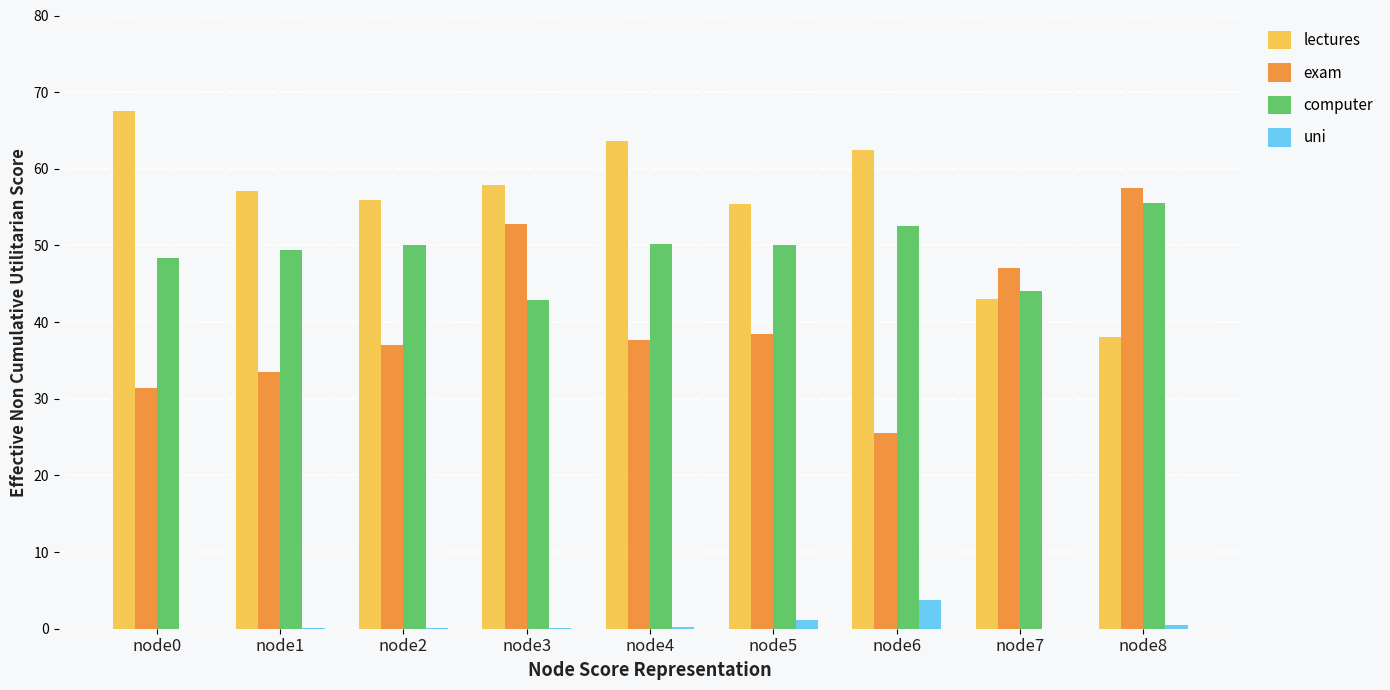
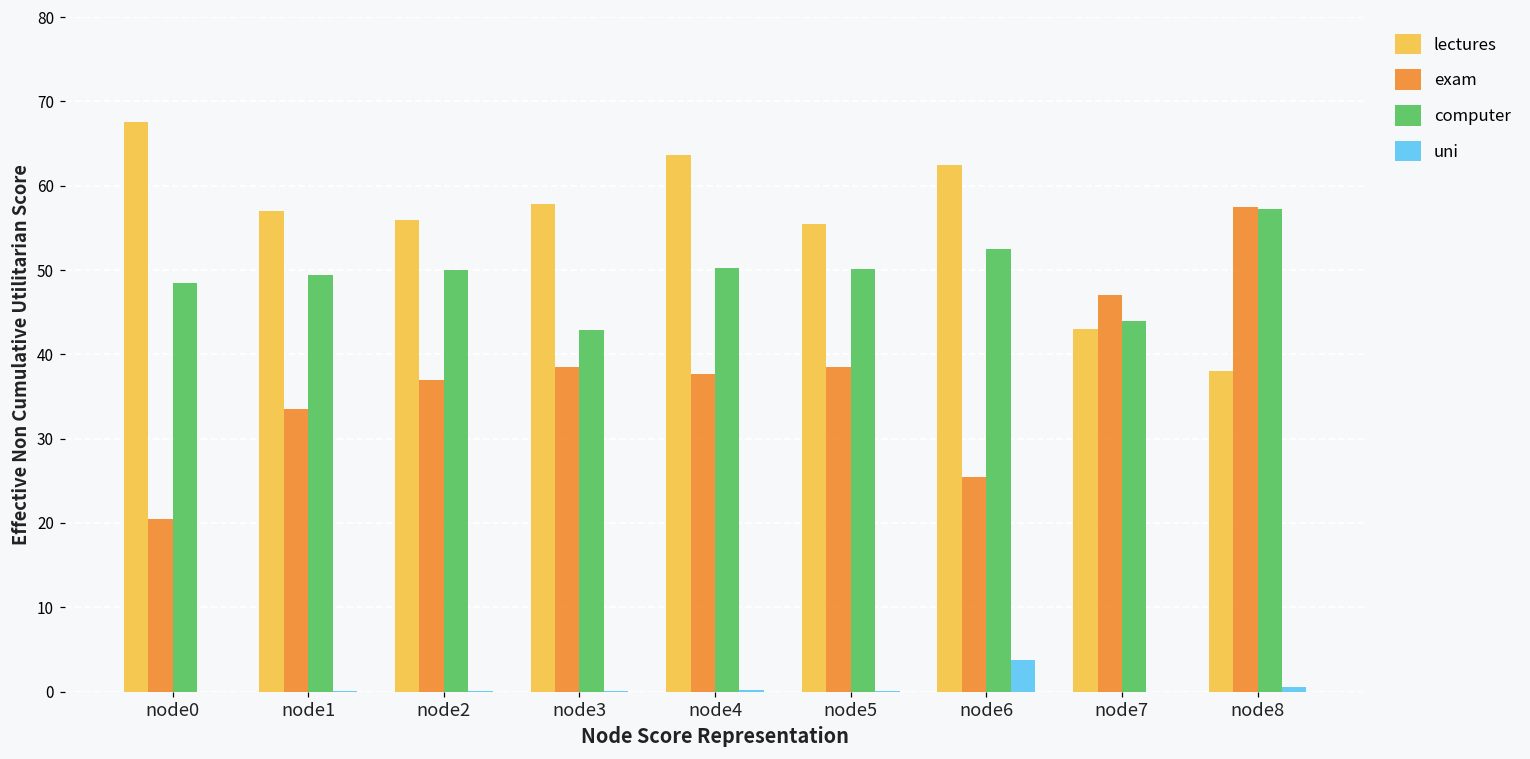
  {
    "lectures": {
      "node0": 68,
      "node1": 57,
      "node2": 56,
      "node3": 58,
      "node4": 64,
      "node5": 55,
      "node6": 63,
      "node7": 43,
      "node8": 38
    },
    "exam": {
-     "node0": 31,
+     "node0": 20,
      "node1": 34,
      "node2": 37,
-     "node3": 53,
+     "node3": 38,
      "node4": 38,
      "node5": 39,
      "node6": 26,
      "node7": 47,
      "node8": 58
    },
    "computer": {
      "node0": 48,
      "node1": 49,
      "node2": 50,
      "node3": 43,
      "node4": 50,
      "node5": 50,
      "node6": 53,
      "node7": 44,
-     "node8": 56
+     "node8": 57
    },
    "uni": {
      "node0": 0,
-     "node5": 1,
+     "node5": 0,
      "node6": 4,
      "node7": 0,
      "node8": 1
    }
  }
